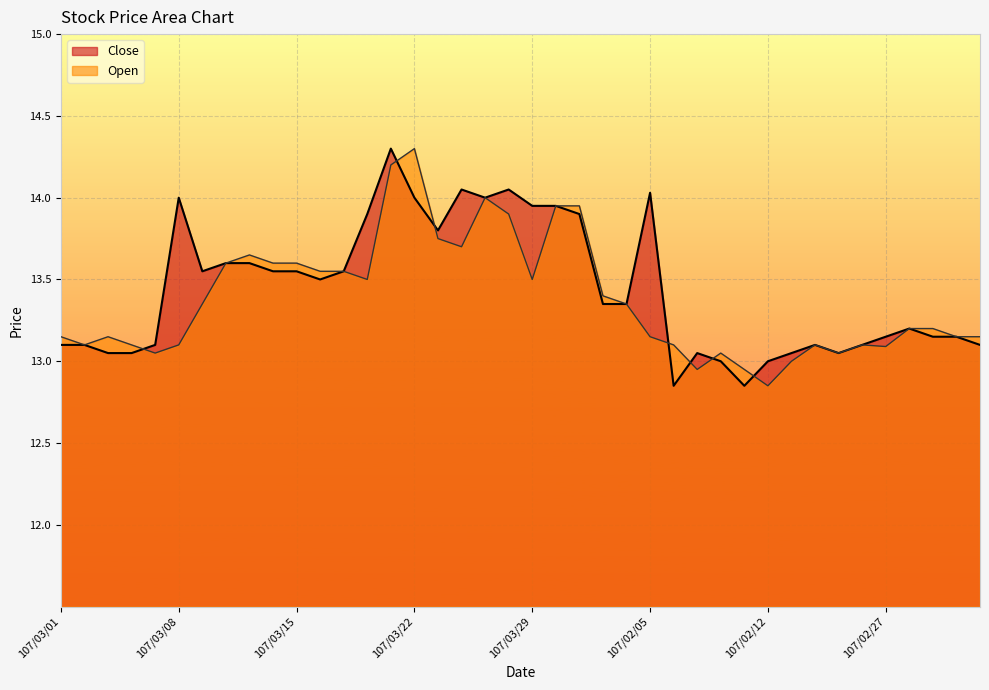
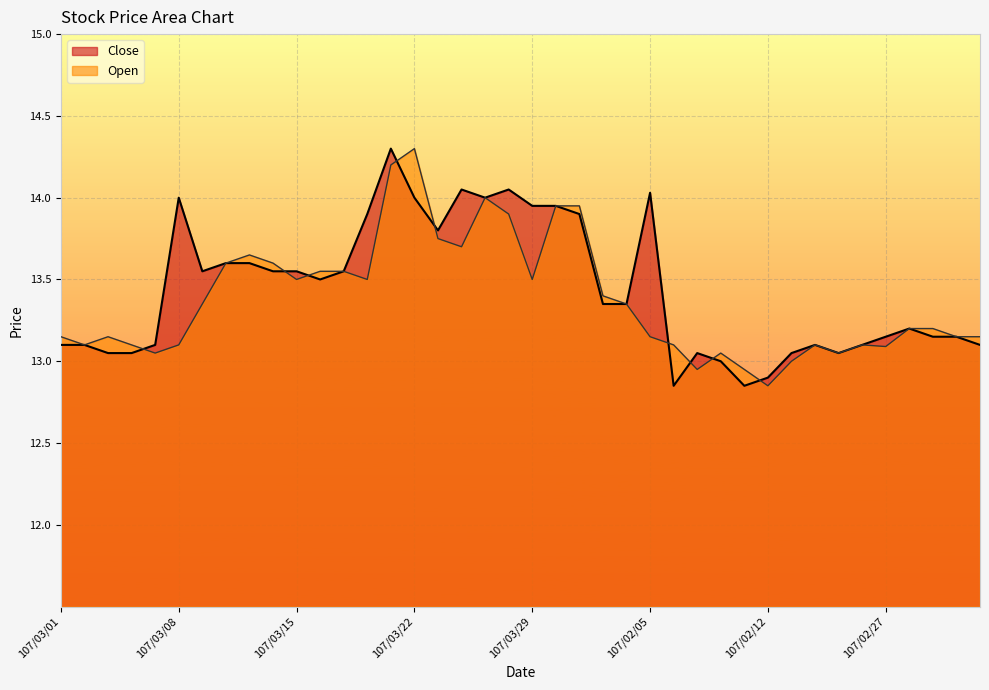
  {
    "Close": {
      "107/03/01": 13.1,
      "107/03/08": 14.0,
      "107/03/15": 13.55,
      "107/03/22": 14.0,
      "107/03/29": 13.95,
      "107/02/05": 14.03,
-     "107/02/12": 13.0,
+     "107/02/12": 12.9,
      "107/02/27": 13.15
    },
    "Open": {
      "107/03/01": 13.15,
      "107/03/08": 13.1,
-     "107/03/15": 13.6,
+     "107/03/15": 13.5,
      "107/03/22": 14.3,
      "107/03/29": 13.5,
      "107/02/05": 13.15,
      "107/02/12": 12.85,
      "107/02/27": 13.1
    }
  }
